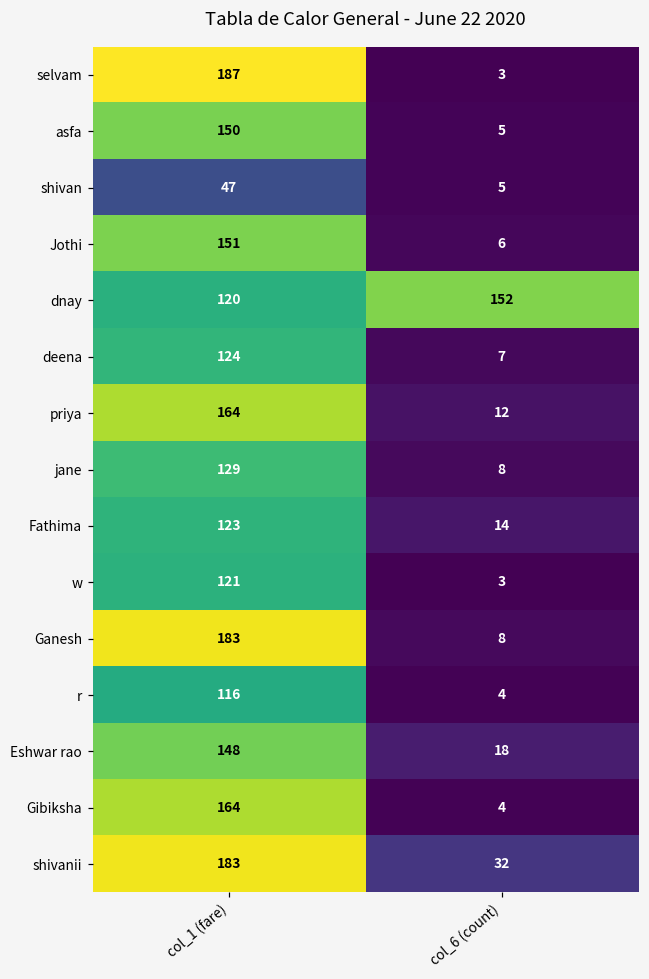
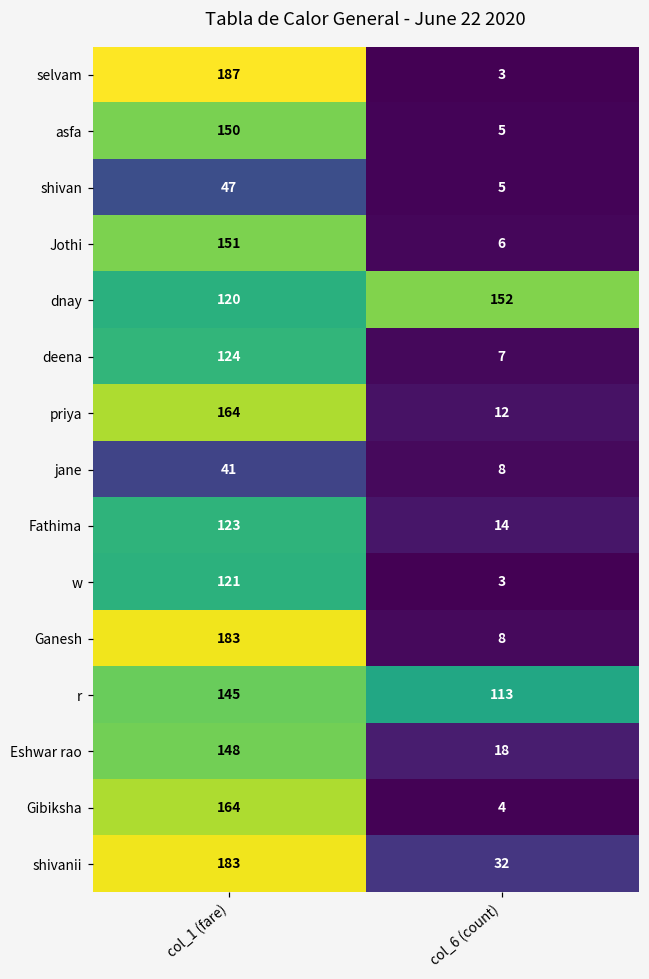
  {
    "selvam": {
      "col_1 (fare)": 187,
      "col_6 (count)": 3
    },
    "asfa": {
      "col_1 (fare)": 150,
      "col_6 (count)": 5
    },
    "shivan": {
      "col_1 (fare)": 47,
      "col_6 (count)": 5
    },
    "Jothi": {
      "col_1 (fare)": 151,
      "col_6 (count)": 6
    },
    "dnay": {
      "col_1 (fare)": 120,
      "col_6 (count)": 152
    },
    "deena": {
      "col_1 (fare)": 124,
      "col_6 (count)": 7
    },
    "priya": {
      "col_1 (fare)": 164,
      "col_6 (count)": 12
    },
    "jane": {
-     "col_1 (fare)": 129,
+     "col_1 (fare)": 41,
      "col_6 (count)": 8
    },
    "Fathima": {
      "col_1 (fare)": 123,
      "col_6 (count)": 14
    },
    "w": {
      "col_1 (fare)": 121,
      "col_6 (count)": 3
    },
    "Ganesh": {
      "col_1 (fare)": 183,
      "col_6 (count)": 8
    },
    "r": {
-     "col_1 (fare)": 116,
-     "col_6 (count)": 4
+     "col_1 (fare)": 145,
+     "col_6 (count)": 113
    },
    "Eshwar rao": {
      "col_1 (fare)": 148,
      "col_6 (count)": 18
    },
    "Gibiksha": {
      "col_1 (fare)": 164,
      "col_6 (count)": 4
    },
    "shivanii": {
      "col_1 (fare)": 183,
      "col_6 (count)": 32
    }
  }
